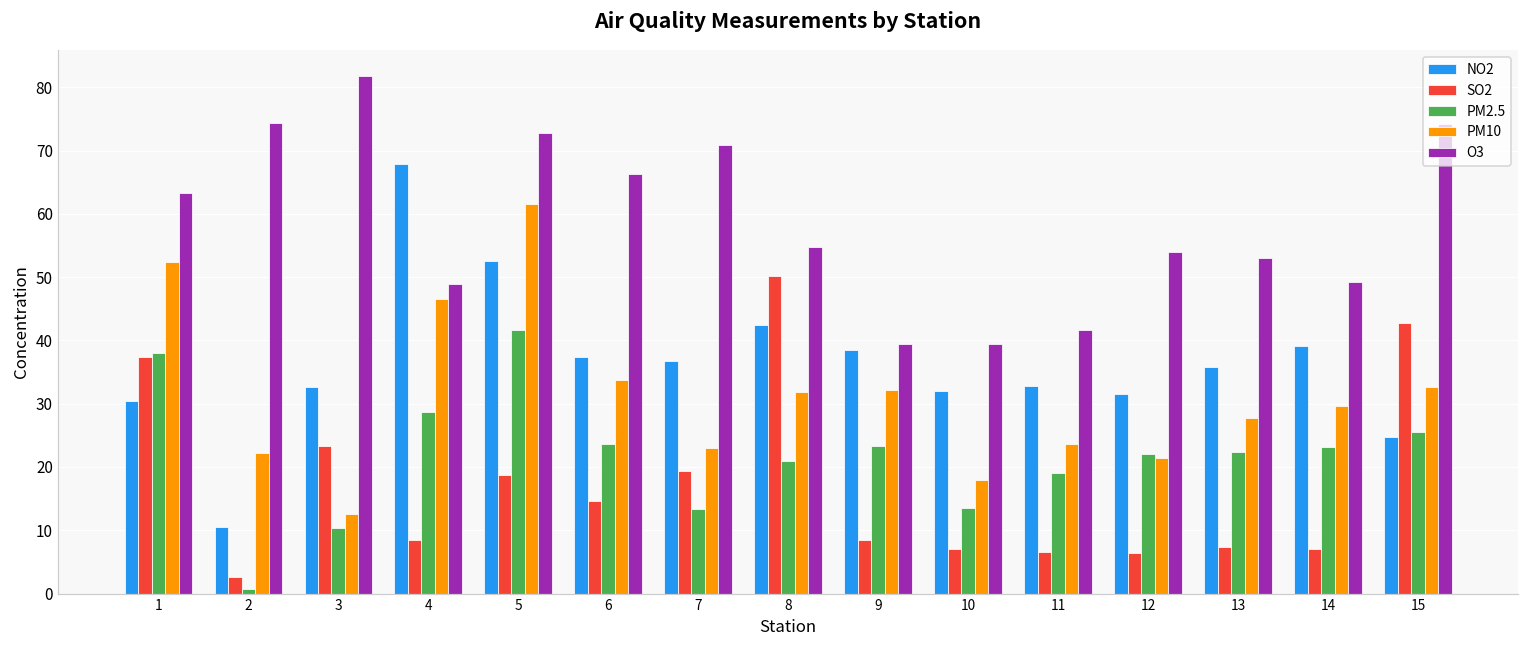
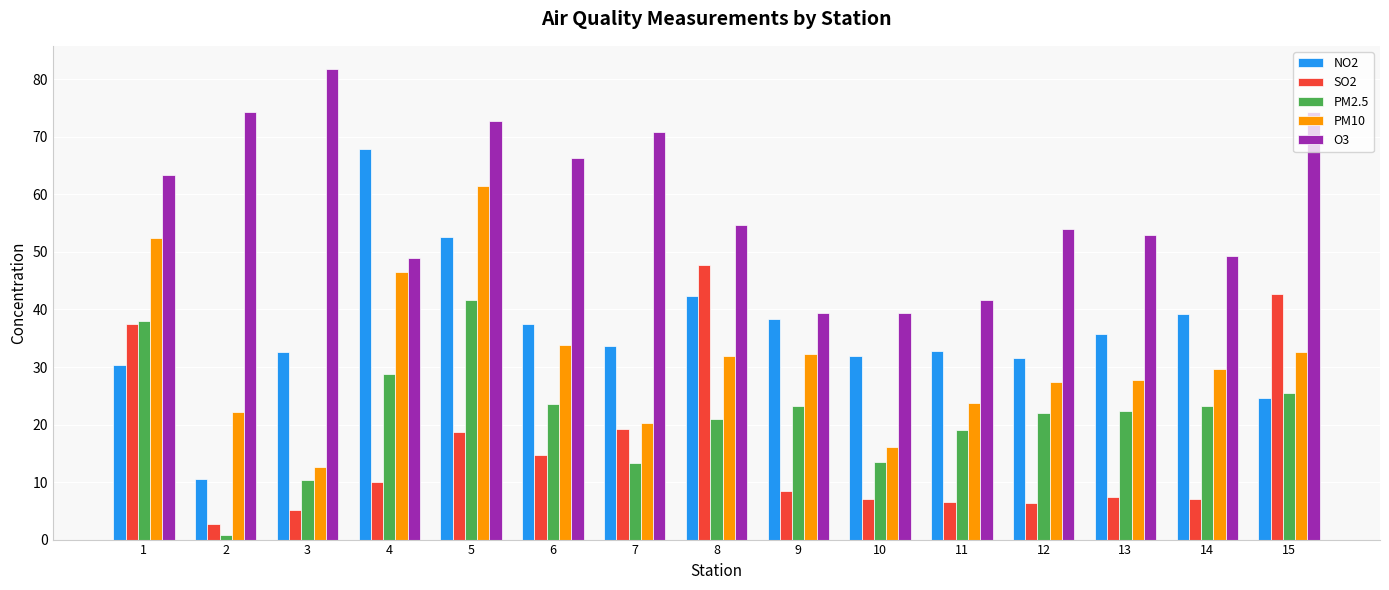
  {
    "NO2": {
      "1": 30,
      "2": 11,
      "3": 33,
      "4": 68,
      "5": 53,
      "6": 37,
-     "7": 37,
+     "7": 34,
      "8": 42,
      "9": 38,
      "10": 32,
      "11": 33,
      "12": 32,
      "13": 36,
      "14": 39,
      "15": 25
    },
    "SO2": {
      "1": 37,
      "2": 3,
-     "3": 23,
-     "4": 8,
+     "3": 5,
+     "4": 10,
      "5": 19,
      "6": 15,
      "7": 19,
-     "8": 50,
+     "8": 48,
      "9": 8,
      "10": 7,
      "11": 7,
      "12": 6,
      "13": 7,
      "14": 7,
      "15": 43
    },
    "PM2.5": {
      "1": 38,
      "2": 1,
      "3": 10,
      "4": 29,
      "5": 42,
      "6": 24,
      "7": 13,
      "8": 21,
      "9": 23,
      "10": 14,
      "11": 19,
      "12": 22,
      "13": 22,
      "14": 23,
      "15": 25
    },
    "PM10": {
      "1": 52,
      "2": 22,
      "3": 13,
      "4": 47,
      "5": 62,
      "6": 34,
-     "7": 23,
+     "7": 20,
      "8": 32,
      "9": 32,
-     "10": 18,
+     "10": 16,
      "11": 24,
-     "12": 21,
+     "12": 27,
      "13": 28,
      "14": 30,
      "15": 33
    },
    "O3": {
      "1": 63,
      "2": 74,
      "3": 82,
      "4": 49,
      "5": 73,
      "6": 66,
      "7": 71,
      "8": 55,
      "9": 39,
      "10": 39,
      "11": 42,
      "12": 54,
      "13": 53,
      "14": 49
    }
  }
